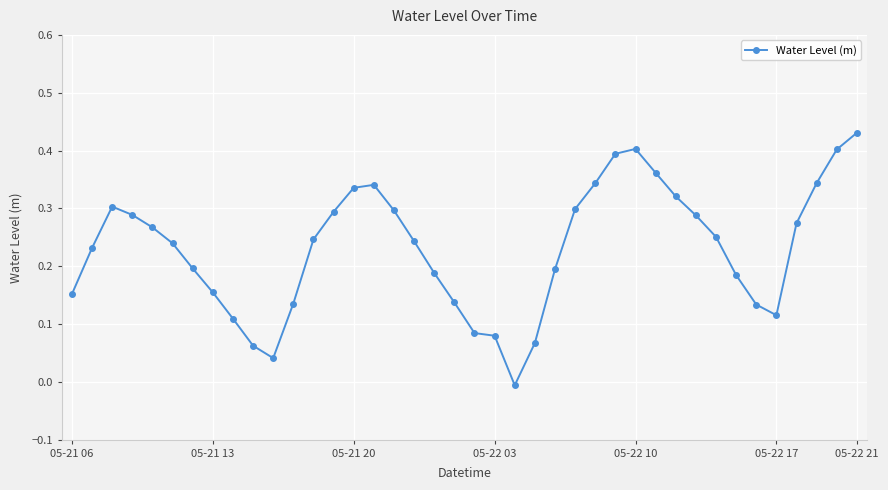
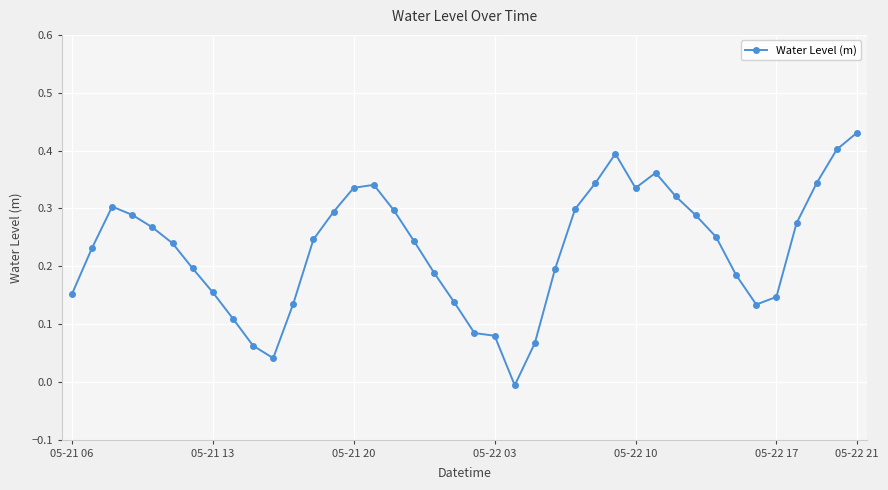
  {
    "05-21 06": 0.15,
    "05-21 13": 0.15,
    "05-21 20": 0.34,
    "05-22 03": 0.08,
-   "05-22 10": 0.40,
-   "05-22 17": 0.12,
+   "05-22 10": 0.34,
+   "05-22 17": 0.15,
    "05-22 21": 0.43
  }
